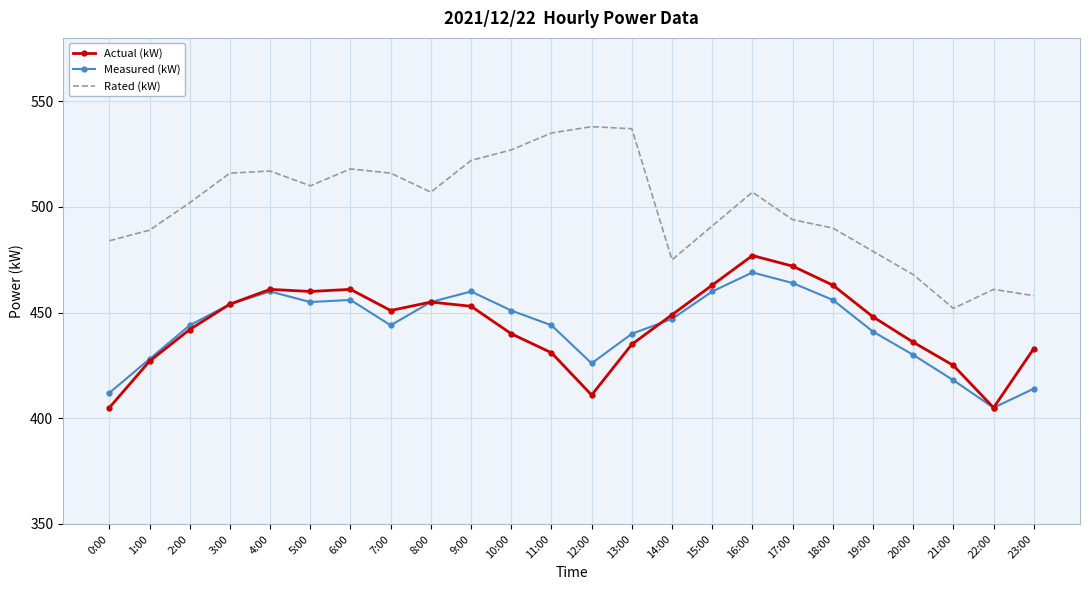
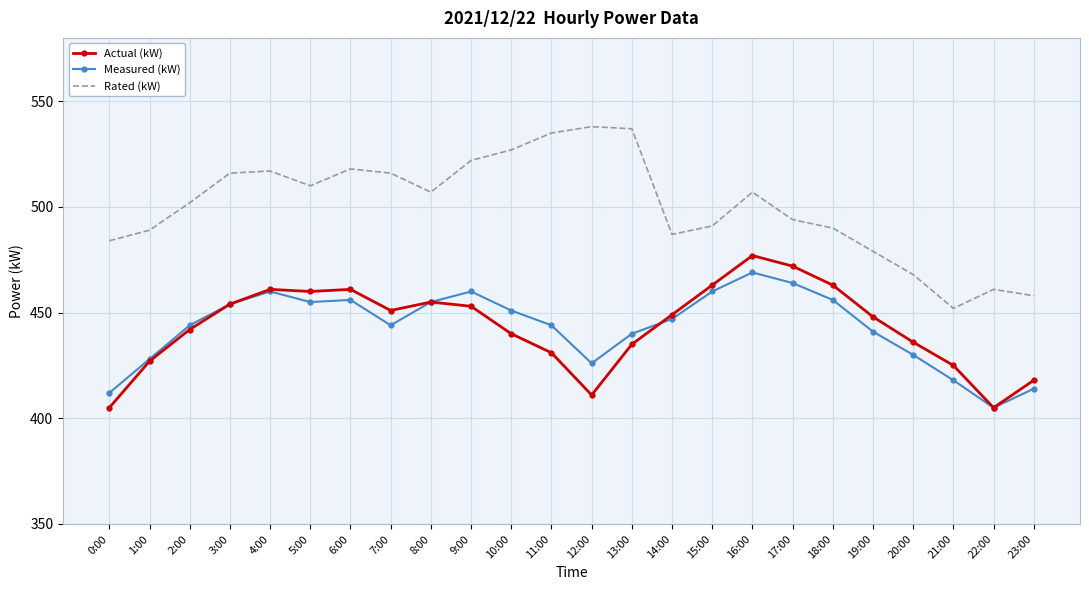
  {
    "Actual (kW)": {
      "0:00": 405,
      "2:00": 442,
      "5:00": 460,
      "6:00": 461,
      "7:00": 451,
      "9:00": 453,
      "10:00": 440,
      "11:00": 431,
      "12:00": 411,
      "13:00": 435,
      "14:00": 449,
      "15:00": 463,
      "16:00": 477,
      "17:00": 472,
      "18:00": 463,
      "19:00": 448,
      "20:00": 436,
      "21:00": 425,
-     "23:00": 433
+     "23:00": 418
    },
    "Measured (kW)": {
      "0:00": 412,
      "2:00": 444,
      "5:00": 455,
      "6:00": 456,
      "7:00": 444,
      "9:00": 460,
      "10:00": 451,
      "11:00": 444,
      "12:00": 426,
      "13:00": 440,
      "14:00": 447,
      "15:00": 460,
      "16:00": 469,
      "17:00": 464,
      "18:00": 456,
      "19:00": 441,
      "20:00": 430,
      "21:00": 418,
      "23:00": 414
    },
    "Rated (kW)": {
      "0:00": 484,
      "1:00": 489,
      "2:00": 502,
      "3:00": 516,
      "4:00": 517,
      "5:00": 510,
      "6:00": 518,
      "7:00": 516,
      "8:00": 507,
      "9:00": 522,
      "10:00": 527,
      "11:00": 535,
      "12:00": 538,
      "13:00": 537,
-     "14:00": 475,
+     "14:00": 487,
      "15:00": 491,
      "16:00": 507,
      "17:00": 494,
      "18:00": 490,
      "19:00": 479,
      "20:00": 468,
      "21:00": 452,
      "22:00": 461,
      "23:00": 458
    }
  }
